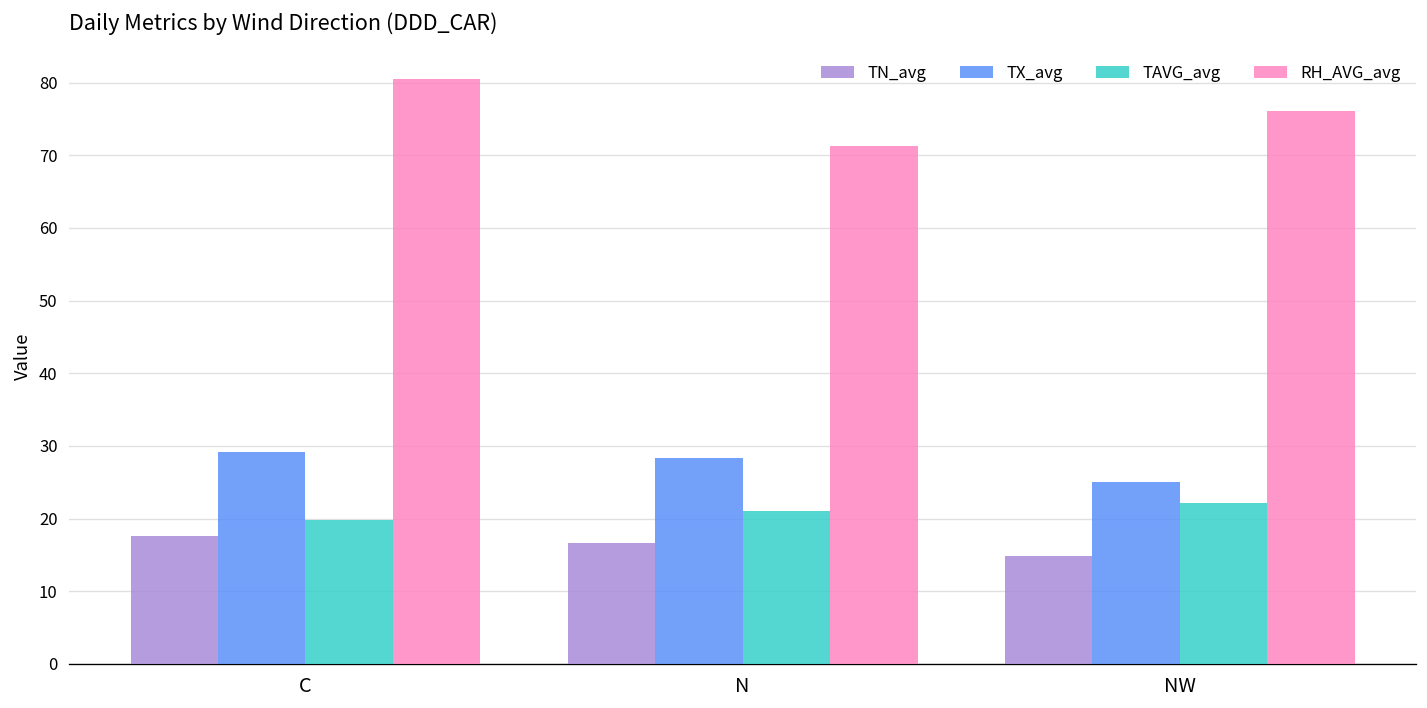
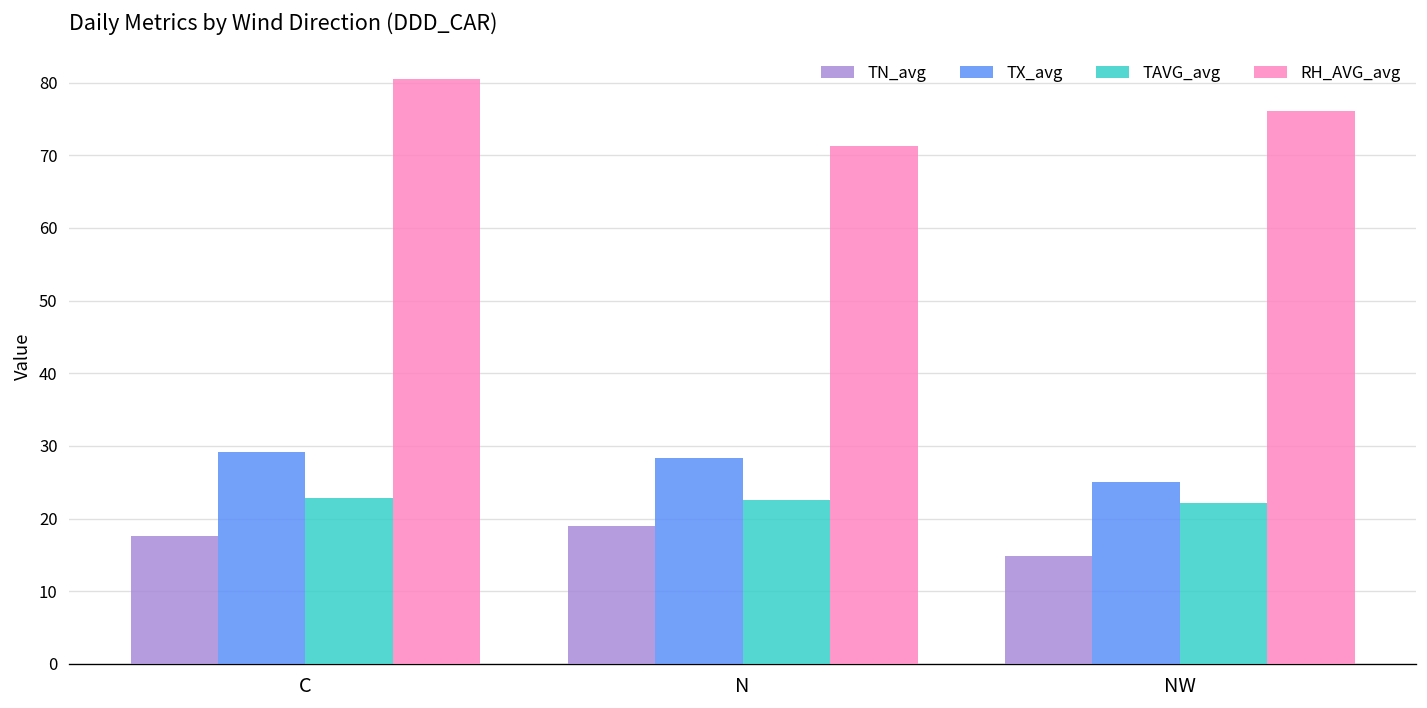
  {
    "TN_avg": {
      "C": 18,
-     "N": 17,
+     "N": 19,
      "NW": 15
    },
    "TX_avg": {
      "C": 29,
      "N": 28,
      "NW": 25
    },
    "TAVG_avg": {
-     "C": 20,
-     "N": 21,
+     "C": 23,
+     "N": 23,
      "NW": 22
    },
    "RH_AVG_avg": {
      "C": 81,
      "N": 71,
      "NW": 76
    }
  }
